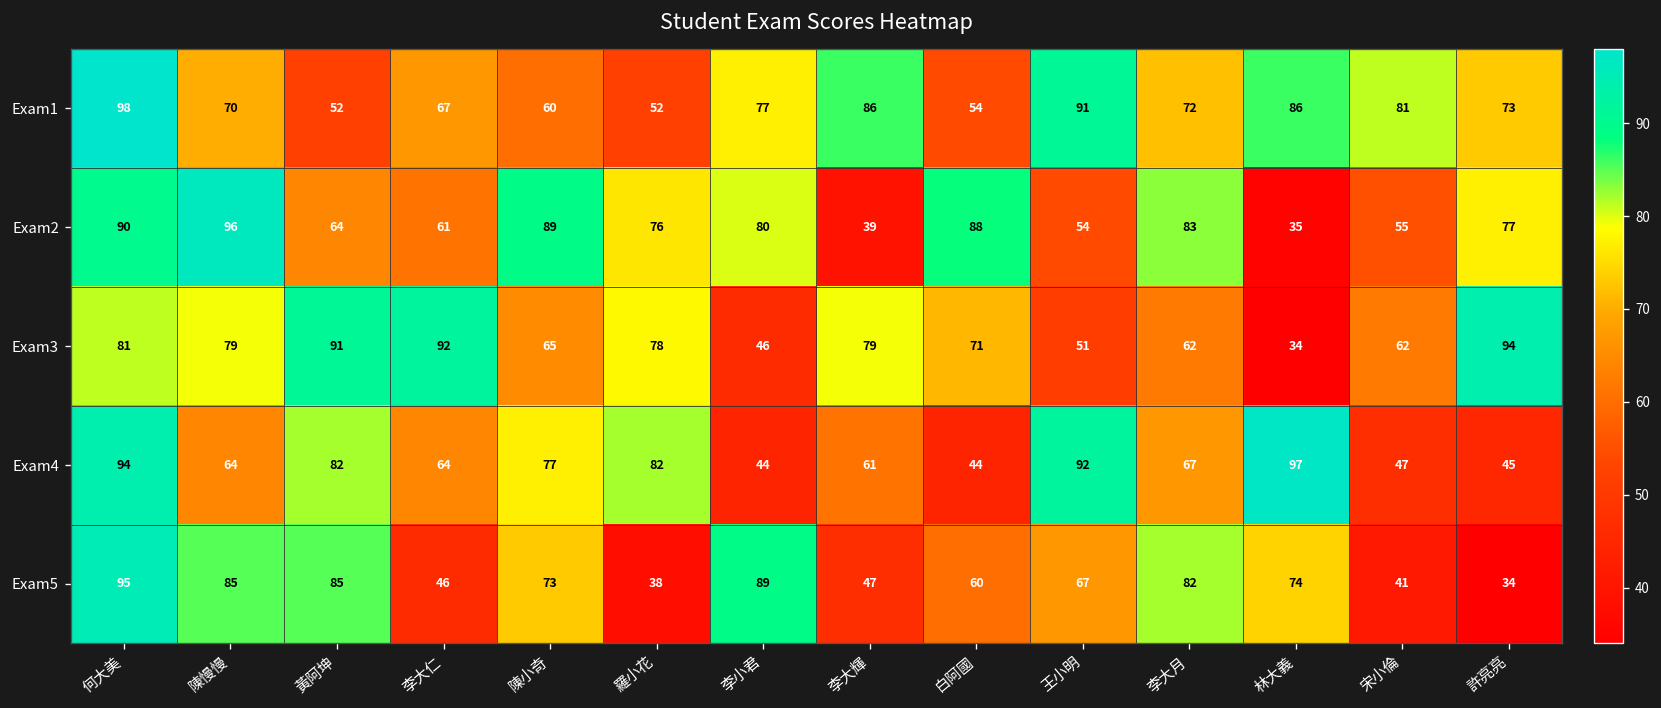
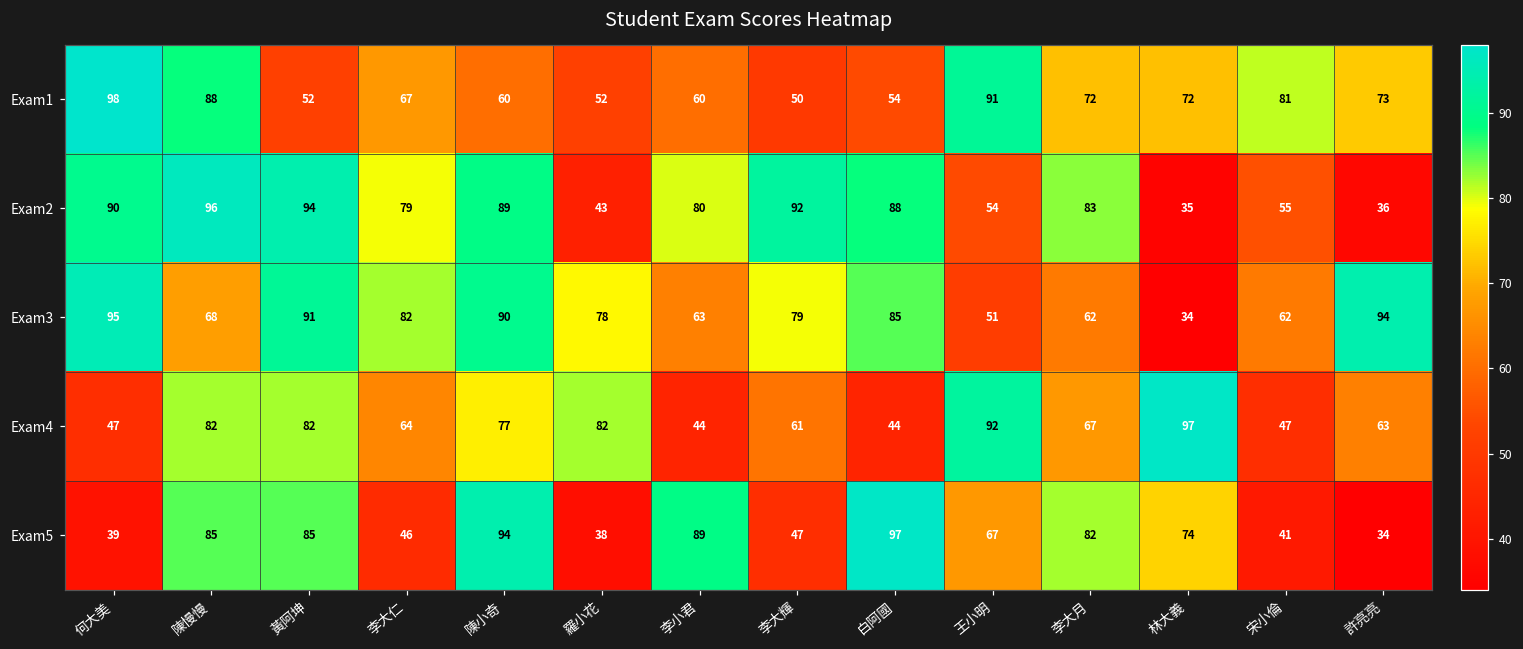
  {
    "Exam1": {
      "何大美": 98,
-     "陳慢慢": 70,
+     "陳慢慢": 88,
      "黃阿坤": 52,
      "李大仁": 67,
      "陳小奇": 60,
      "羅小花": 52,
-     "李小君": 77,
-     "李大輝": 86,
+     "李小君": 60,
+     "李大輝": 50,
      "白阿國": 54,
      "王小明": 91,
      "李大月": 72,
-     "林大義": 86,
+     "林大義": 72,
      "宋小倫": 81,
      "許亮亮": 73
    },
    "Exam2": {
      "何大美": 90,
      "陳慢慢": 96,
-     "黃阿坤": 64,
-     "李大仁": 61,
+     "黃阿坤": 94,
+     "李大仁": 79,
      "陳小奇": 89,
-     "羅小花": 76,
+     "羅小花": 43,
      "李小君": 80,
-     "李大輝": 39,
+     "李大輝": 92,
      "白阿國": 88,
      "王小明": 54,
      "李大月": 83,
      "林大義": 35,
      "宋小倫": 55,
-     "許亮亮": 77
+     "許亮亮": 36
    },
    "Exam3": {
-     "何大美": 81,
-     "陳慢慢": 79,
+     "何大美": 95,
+     "陳慢慢": 68,
      "黃阿坤": 91,
-     "李大仁": 92,
-     "陳小奇": 65,
+     "李大仁": 82,
+     "陳小奇": 90,
      "羅小花": 78,
-     "李小君": 46,
+     "李小君": 63,
      "李大輝": 79,
-     "白阿國": 71,
+     "白阿國": 85,
      "王小明": 51,
      "李大月": 62,
      "林大義": 34,
      "宋小倫": 62,
      "許亮亮": 94
    },
    "Exam4": {
-     "何大美": 94,
-     "陳慢慢": 64,
+     "何大美": 47,
+     "陳慢慢": 82,
      "黃阿坤": 82,
      "李大仁": 64,
      "陳小奇": 77,
      "羅小花": 82,
      "李小君": 44,
      "李大輝": 61,
      "白阿國": 44,
      "王小明": 92,
      "李大月": 67,
      "林大義": 97,
      "宋小倫": 47,
-     "許亮亮": 45
+     "許亮亮": 63
    },
    "Exam5": {
-     "何大美": 95,
+     "何大美": 39,
      "陳慢慢": 85,
      "黃阿坤": 85,
      "李大仁": 46,
-     "陳小奇": 73,
+     "陳小奇": 94,
      "羅小花": 38,
      "李小君": 89,
      "李大輝": 47,
-     "白阿國": 60,
+     "白阿國": 97,
      "王小明": 67,
      "李大月": 82,
      "林大義": 74,
      "宋小倫": 41,
      "許亮亮": 34
    }
  }
